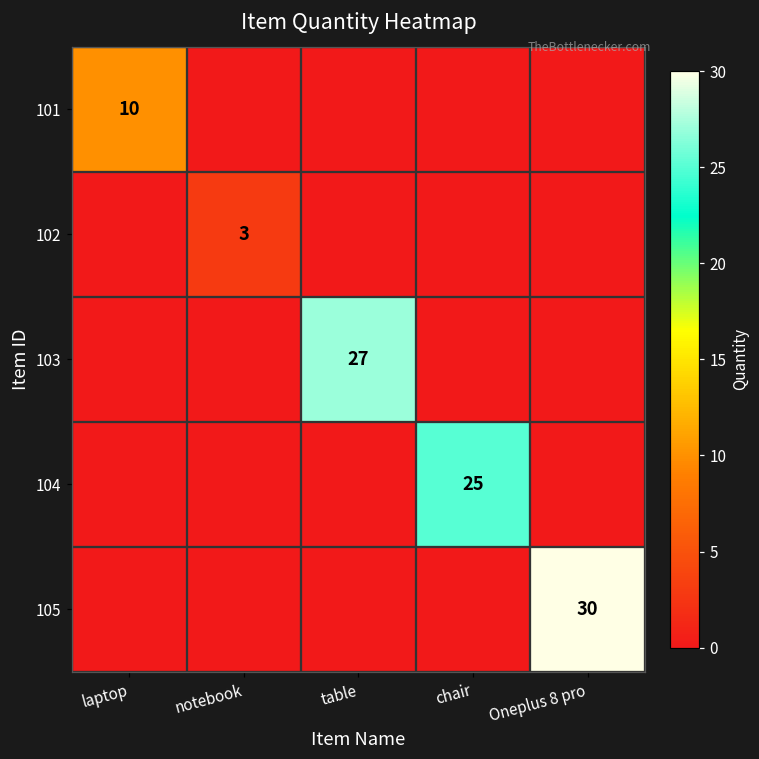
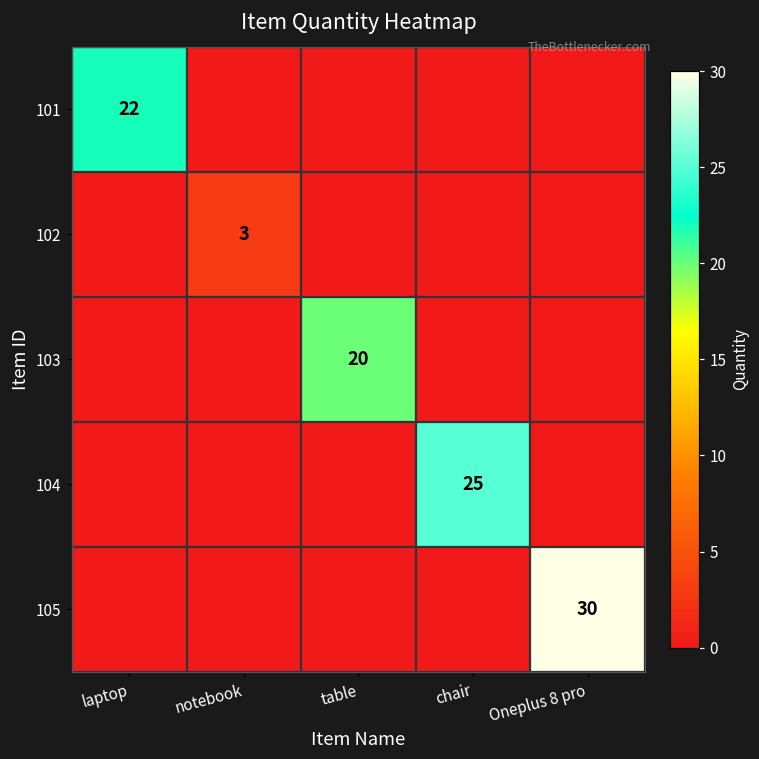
  {
    "101": {
-     "laptop": 10
+     "laptop": 22
    },
    "102": {
      "notebook": 3
    },
    "103": {
-     "table": 27
+     "table": 20
    },
    "104": {
      "chair": 25
    },
    "105": {
      "Oneplus 8 pro": 30
    }
  }
